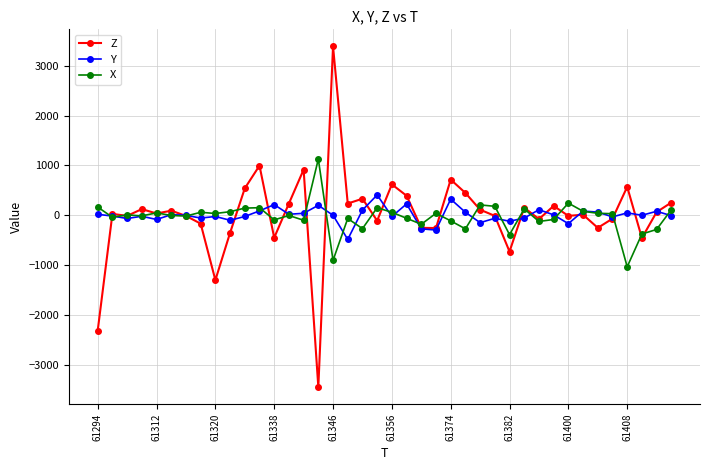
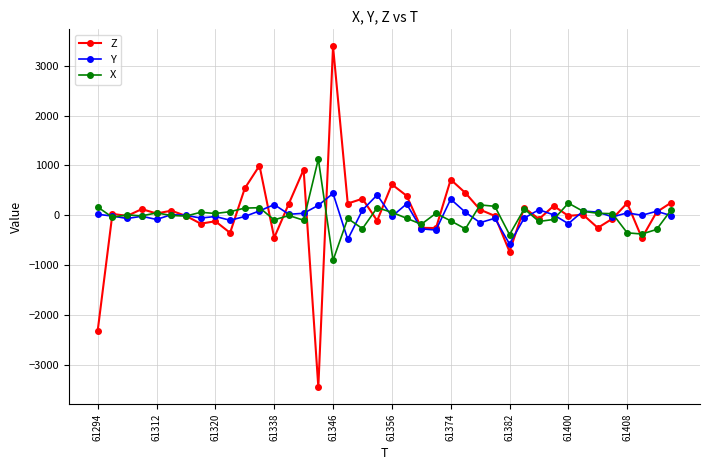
  {
    "Z": {
      "61294": -2300,
-     "61320": -1300,
+     "61320": -100,
      "61338": -500,
      "61346": 3400,
      "61356": 600,
      "61374": 700,
      "61382": -700,
      "61400": 0,
-     "61408": 600
+     "61408": 200
    },
    "Y": {
      "61294": 0,
      "61312": -100,
      "61320": 0,
      "61338": 200,
-     "61346": 0,
+     "61346": 400,
      "61356": 0,
      "61374": 300,
-     "61382": -100,
+     "61382": -600,
      "61400": -200,
      "61408": 0
    },
    "X": {
      "61294": 200,
      "61320": 0,
      "61338": -100,
      "61346": -900,
      "61356": 100,
      "61374": -100,
      "61382": -400,
      "61400": 200,
-     "61408": -1000
+     "61408": -400
    }
  }
